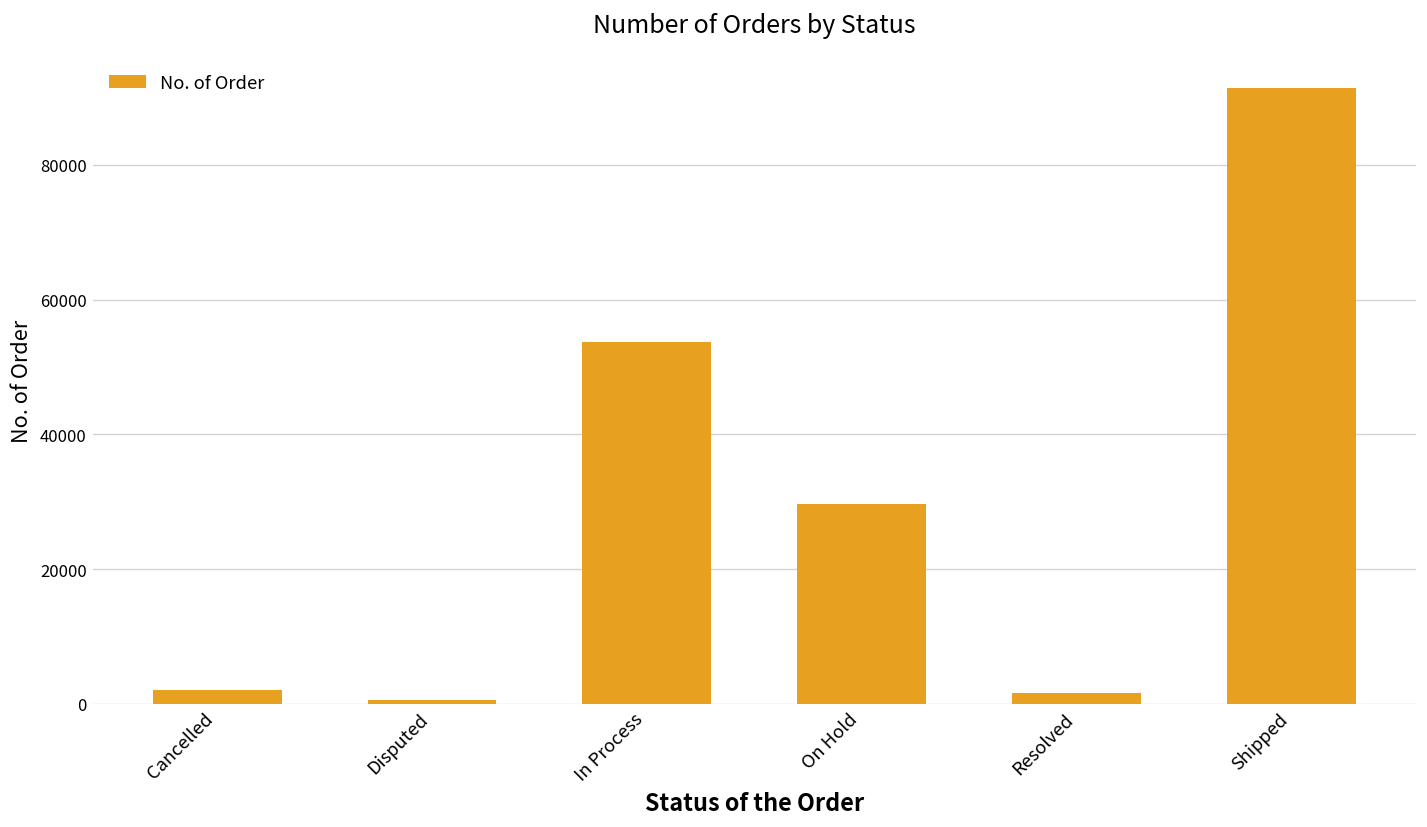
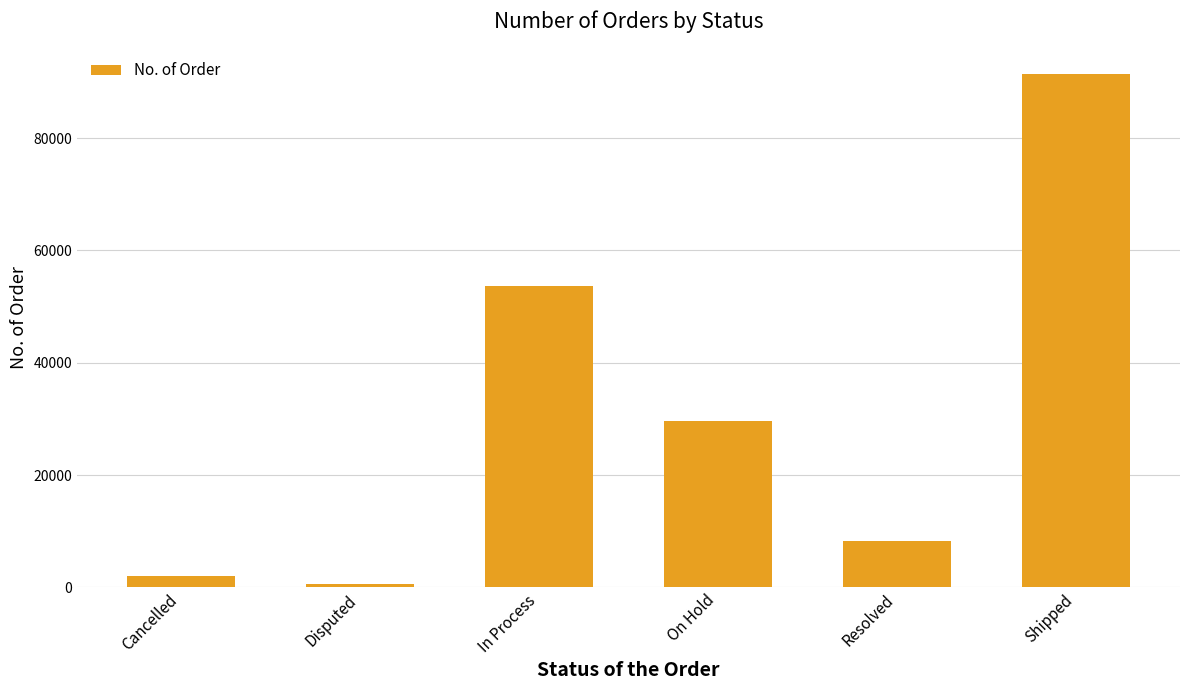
  {
    "Cancelled": 2000,
    "Disputed": 1000,
    "In Process": 54000,
    "On Hold": 30000,
-   "Resolved": 2000,
+   "Resolved": 8000,
    "Shipped": 91000
  }
